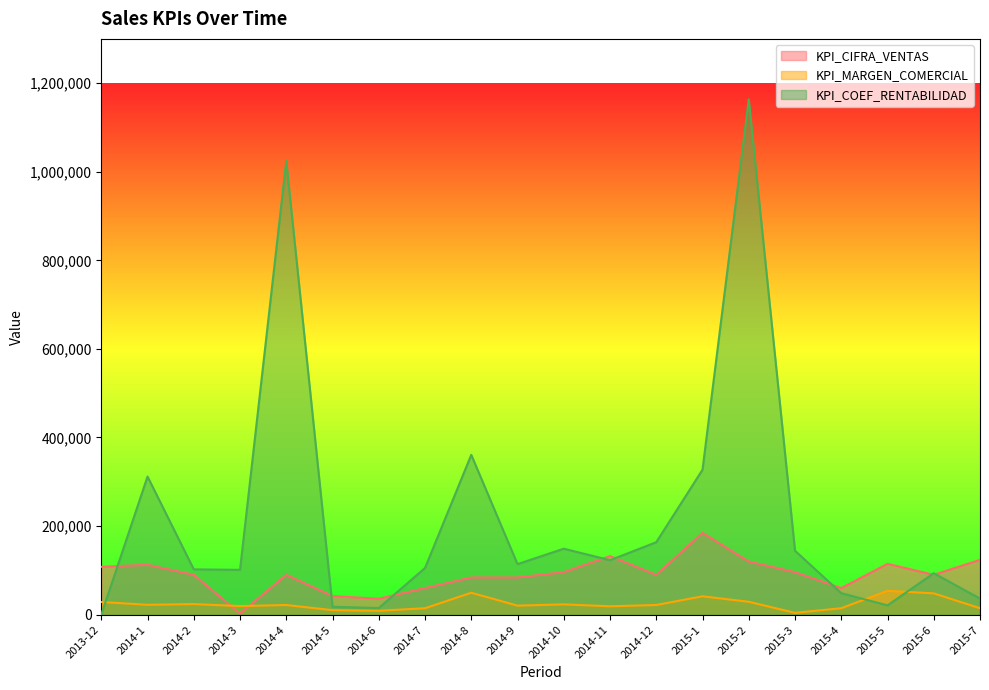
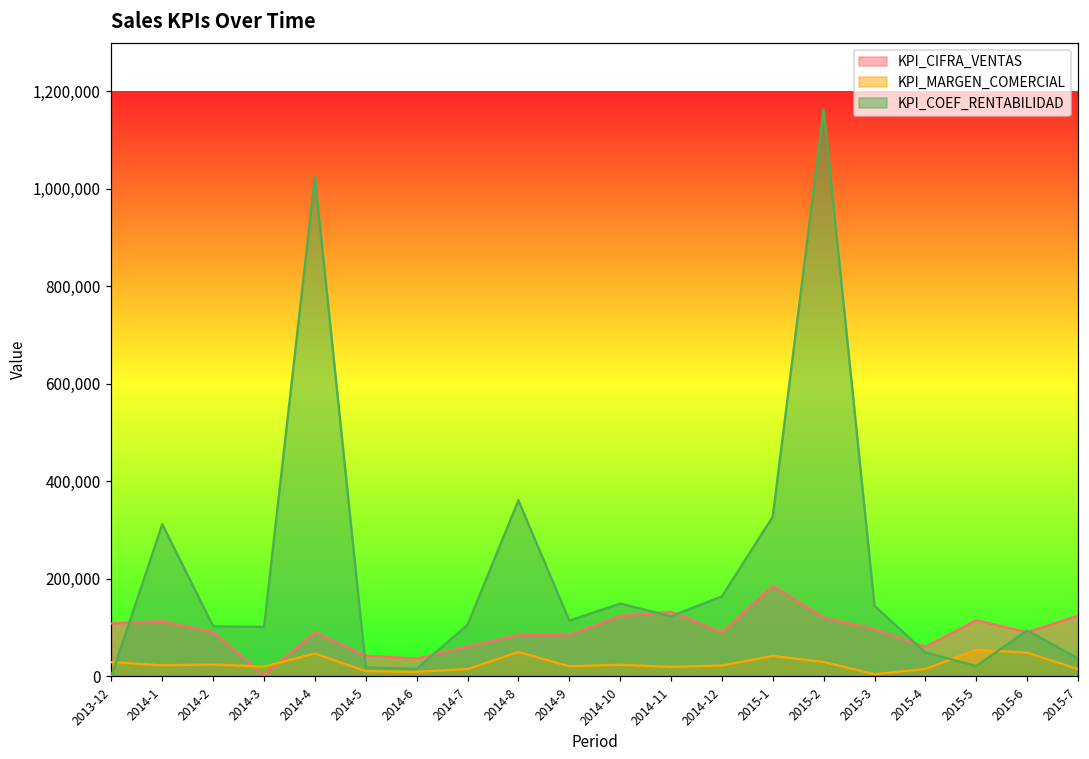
  {
    "KPI_CIFRA_VENTAS": {
      "2013-12": "110,000",
      "2014-1": "110,000",
      "2014-2": "90,000",
      "2014-3": "0",
      "2014-4": "90,000",
      "2014-5": "40,000",
      "2014-6": "40,000",
      "2014-7": "60,000",
      "2014-8": "80,000",
      "2014-9": "80,000",
-     "2014-10": "100,000",
+     "2014-10": "120,000",
      "2014-11": "130,000",
      "2014-12": "90,000",
      "2015-1": "180,000",
      "2015-2": "120,000",
      "2015-3": "100,000",
      "2015-4": "60,000",
      "2015-5": "110,000",
      "2015-7": "120,000"
    },
    "KPI_MARGEN_COMERCIAL": {
      "2013-12": "30,000",
      "2014-1": "20,000",
      "2014-2": "20,000",
      "2014-3": "20,000",
-     "2014-4": "20,000",
+     "2014-4": "50,000",
      "2014-5": "10,000",
      "2014-6": "10,000",
      "2014-7": "10,000",
      "2014-8": "50,000",
      "2014-9": "20,000",
      "2014-10": "20,000",
      "2014-11": "20,000",
      "2014-12": "20,000",
      "2015-1": "40,000",
      "2015-2": "30,000",
      "2015-3": "0",
      "2015-4": "10,000",
      "2015-5": "50,000",
      "2015-6": "50,000",
      "2015-7": "10,000"
    },
    "KPI_COEF_RENTABILIDAD": {
      "2013-12": "0",
      "2014-1": "310,000",
      "2014-2": "100,000",
      "2014-3": "100,000",
      "2014-4": "1,020,000",
      "2014-5": "20,000",
      "2014-6": "10,000",
      "2014-7": "110,000",
      "2014-8": "360,000",
      "2014-9": "110,000",
      "2014-10": "150,000",
      "2014-11": "120,000",
      "2014-12": "160,000",
      "2015-1": "330,000",
      "2015-2": "1,160,000",
      "2015-3": "140,000",
      "2015-4": "50,000",
      "2015-5": "20,000",
      "2015-7": "40,000"
    }
  }
